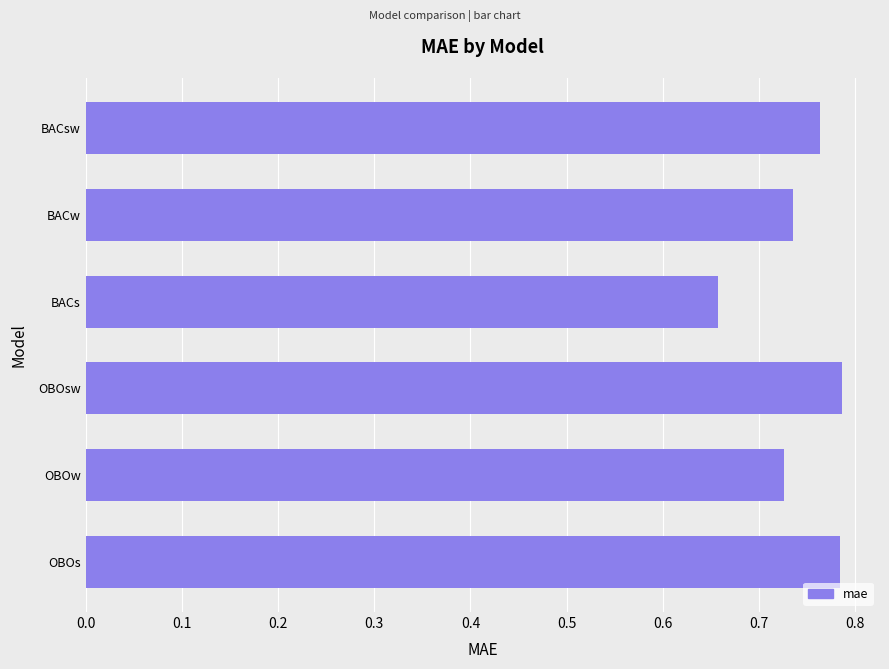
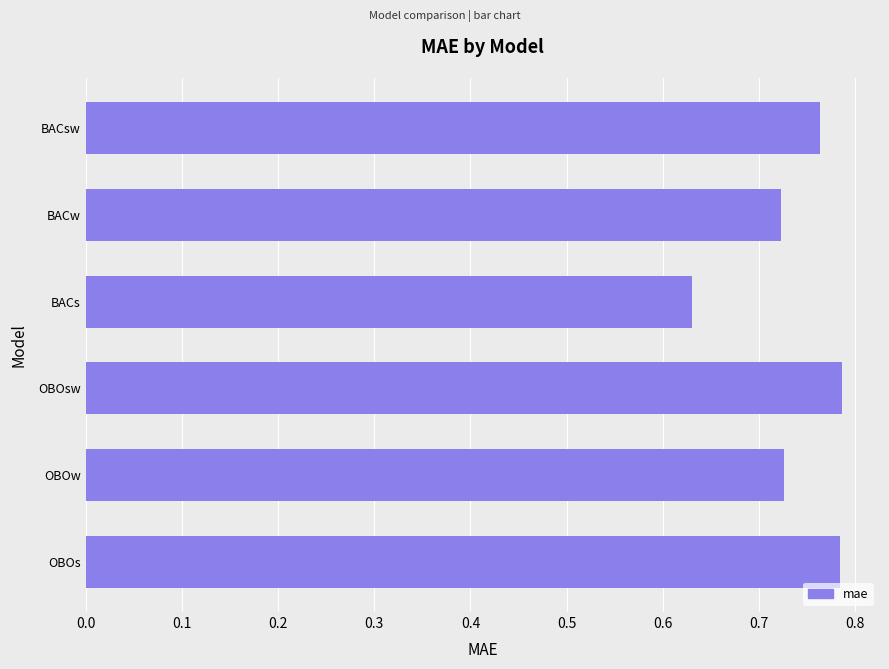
  {
    "BACsw": 0.76,
-   "BACw": 0.74,
-   "BACs": 0.66,
+   "BACw": 0.72,
+   "BACs": 0.63,
    "OBOsw": 0.79,
    "OBOw": 0.73,
    "OBOs": 0.78
  }
